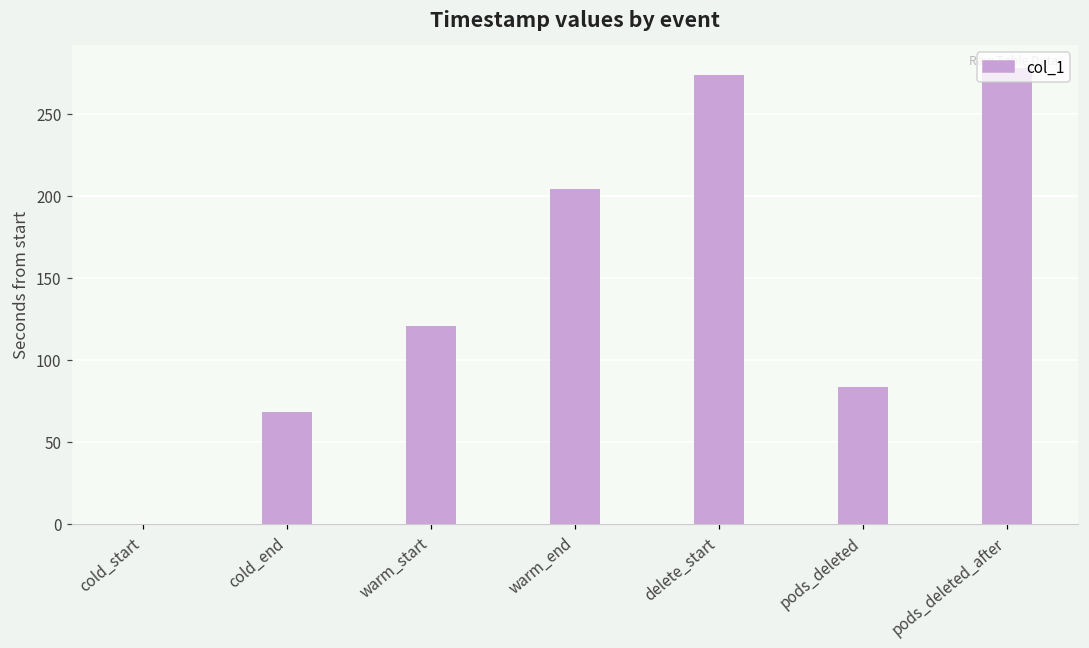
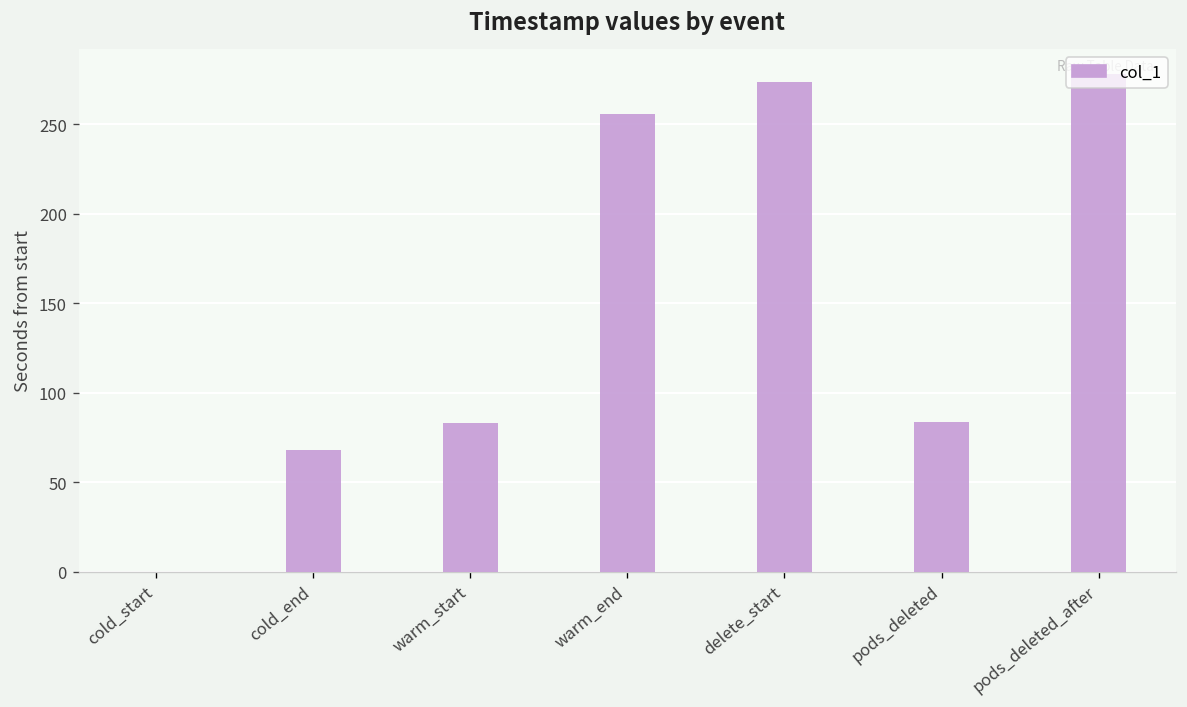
  {
    "cold_start": 0,
    "cold_end": 68,
-   "warm_start": 120,
-   "warm_end": 204,
+   "warm_start": 83,
+   "warm_end": 256,
    "delete_start": 274,
    "pods_deleted": 84
  }
